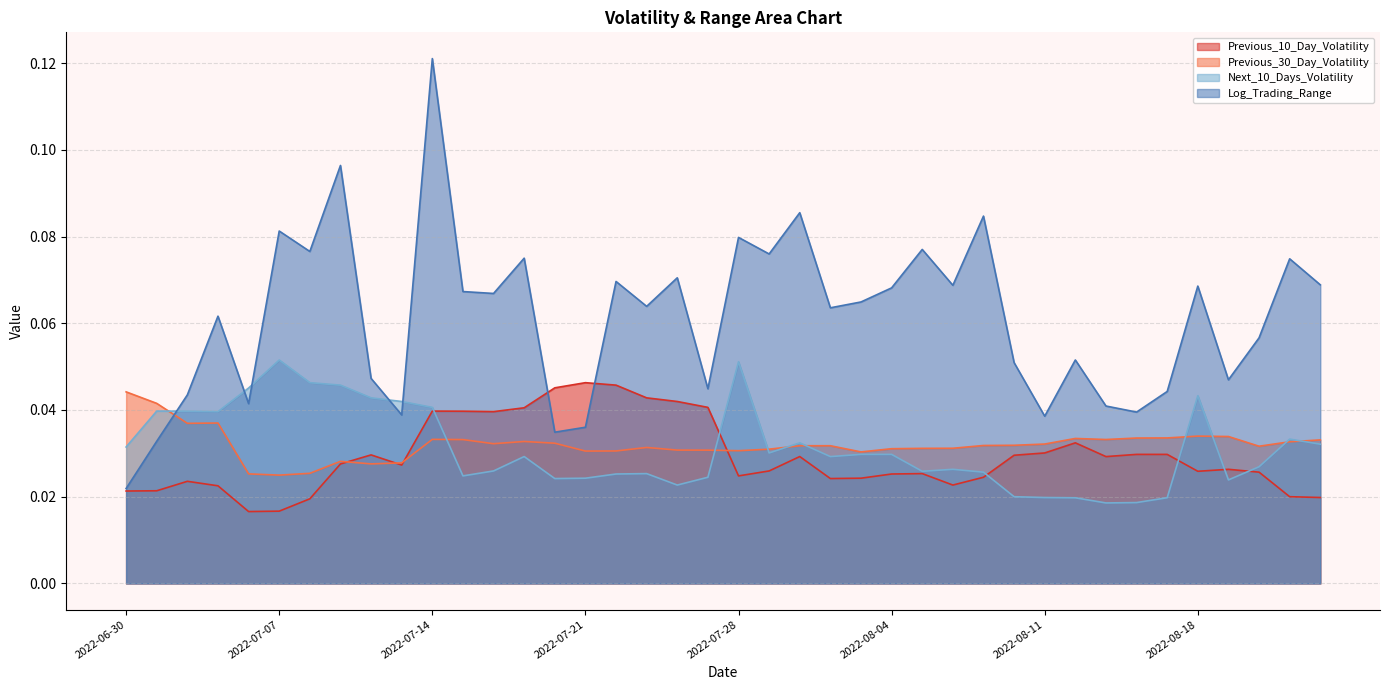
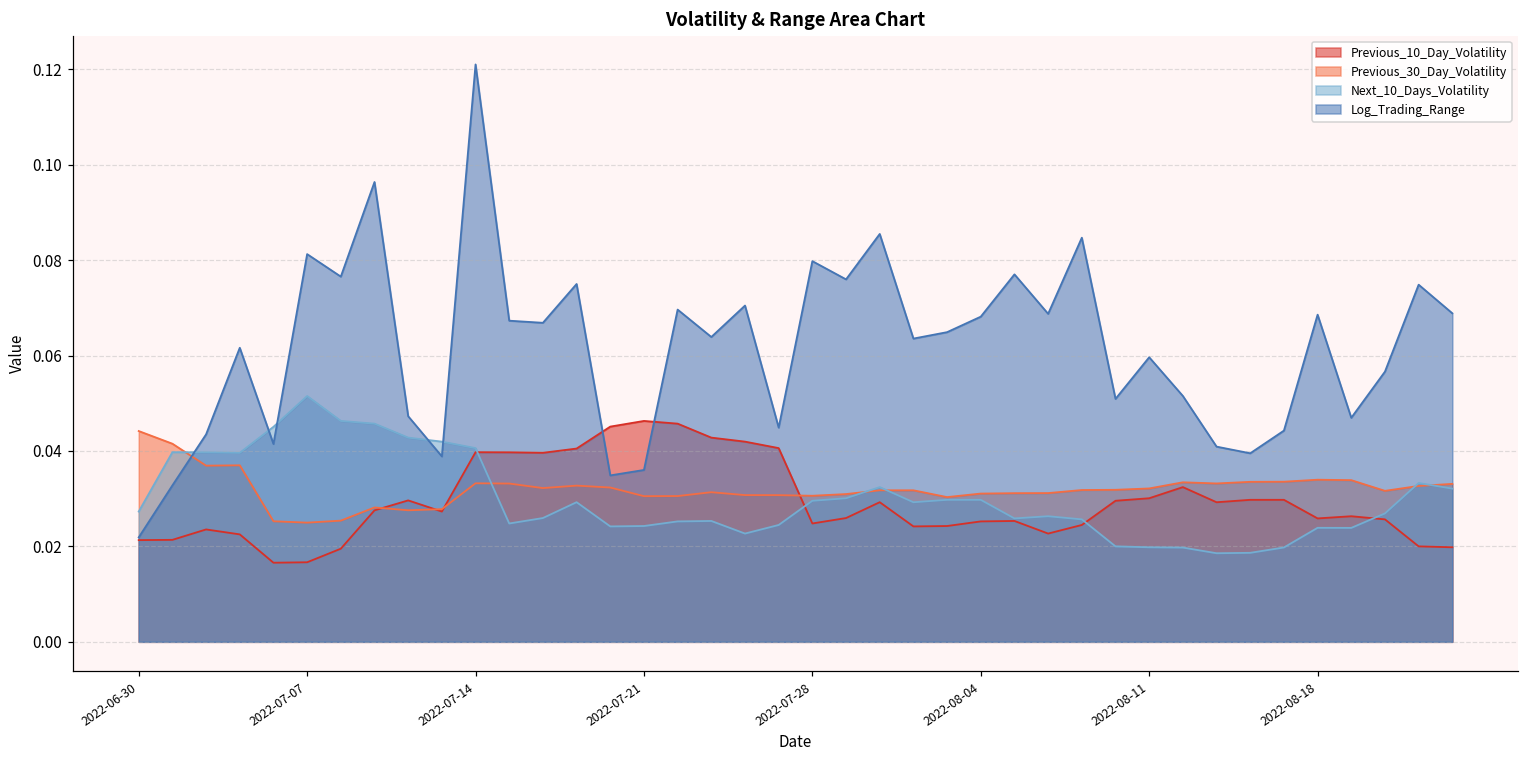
  {
    "Next_10_Days_Volatility": {
-     "2022-06-30": 0.031,
+     "2022-06-30": 0.027,
      "2022-07-07": 0.052,
      "2022-07-14": 0.041,
      "2022-07-21": 0.024,
-     "2022-07-28": 0.051,
+     "2022-07-28": 0.030,
      "2022-08-04": 0.030,
      "2022-08-11": 0.020,
-     "2022-08-18": 0.043
+     "2022-08-18": 0.024
    },
    "Log_Trading_Range": {
      "2022-07-07": 0.081,
      "2022-07-14": 0.121,
      "2022-07-21": 0.036,
      "2022-07-28": 0.080,
      "2022-08-04": 0.068,
-     "2022-08-11": 0.039,
+     "2022-08-11": 0.060,
      "2022-08-18": 0.069
    }
  }
